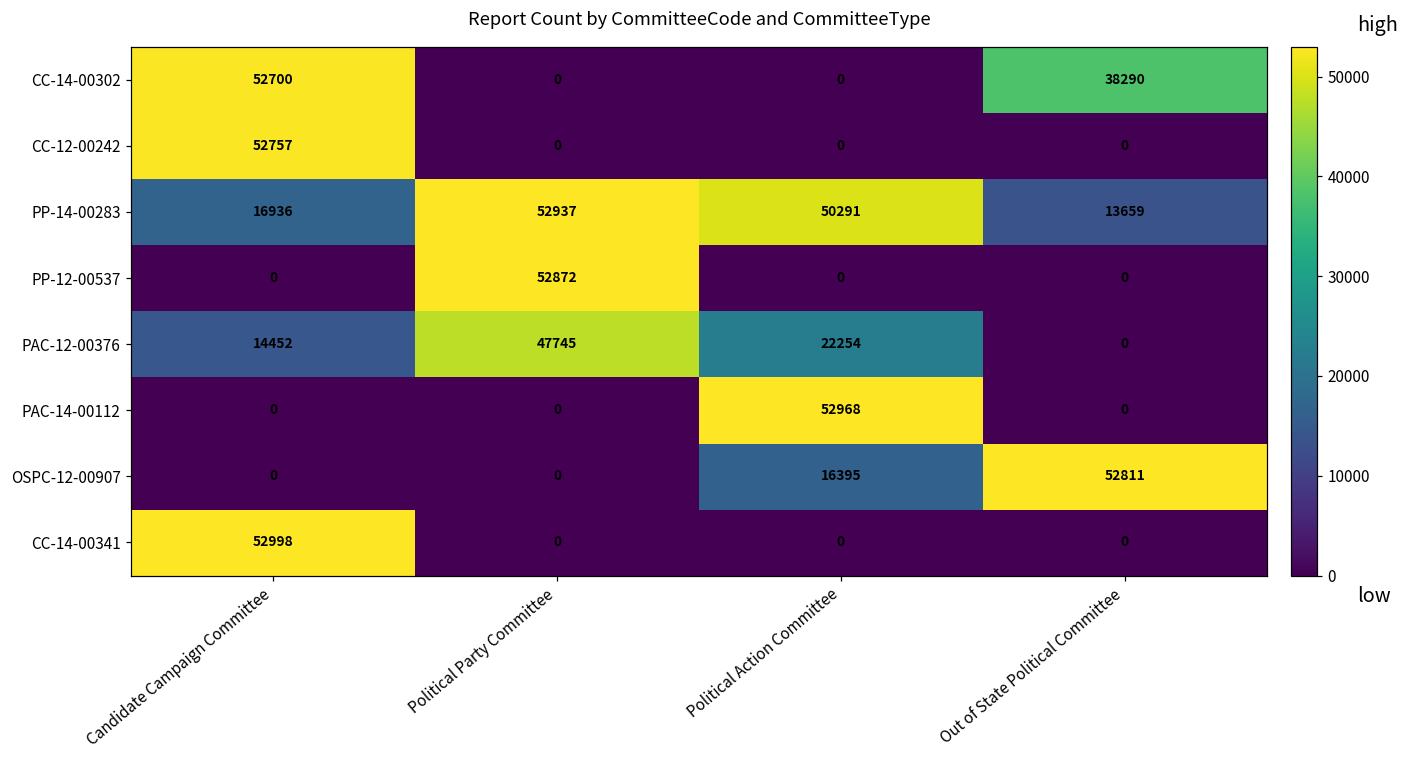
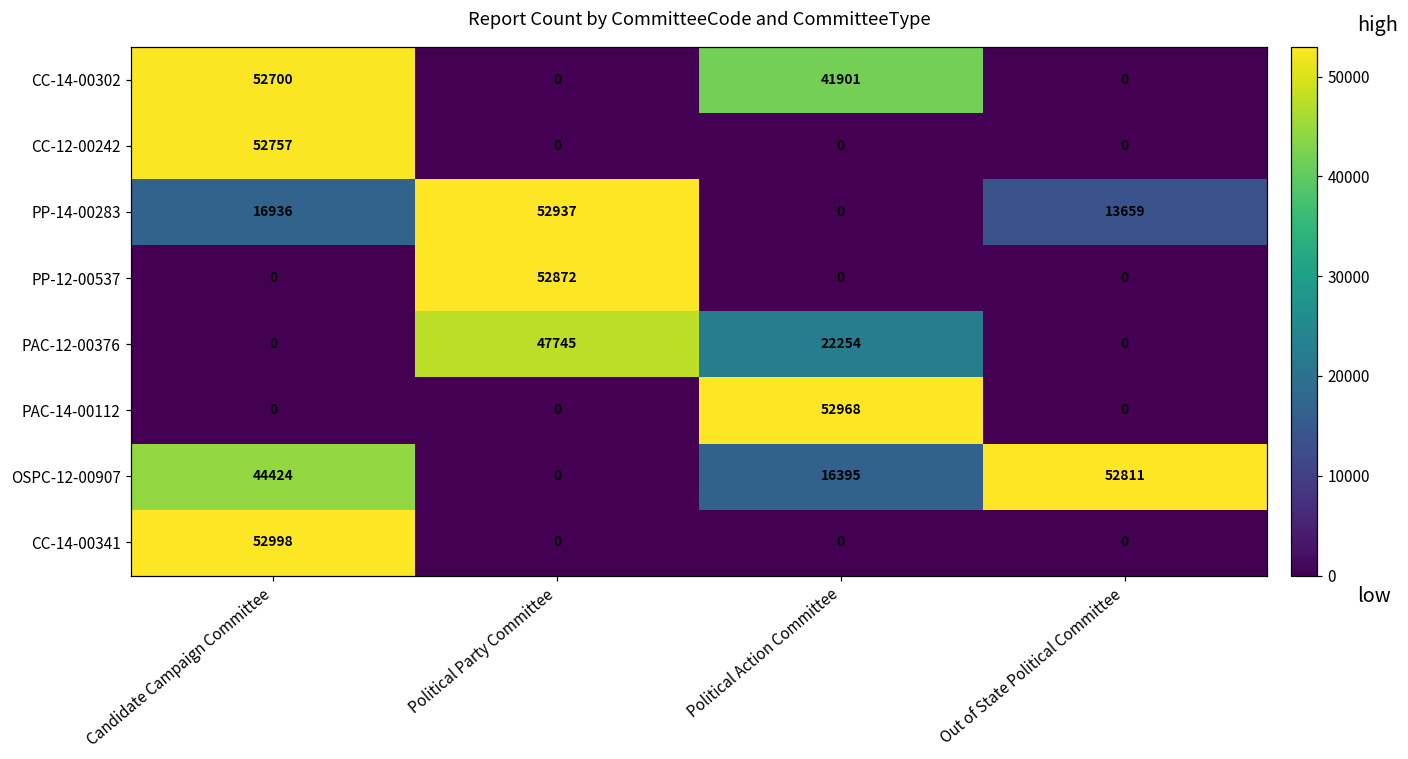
  {
    "CC-14-00302": {
      "Candidate Campaign Committee": 52700,
      "Political Party Committee": 0,
-     "Political Action Committee": 0,
-     "Out of State Political Committee": 38290
+     "Political Action Committee": 41901,
+     "Out of State Political Committee": 0
    },
    "CC-12-00242": {
      "Candidate Campaign Committee": 52757,
      "Political Party Committee": 0,
      "Political Action Committee": 0,
      "Out of State Political Committee": 0
    },
    "PP-14-00283": {
      "Candidate Campaign Committee": 16936,
      "Political Party Committee": 52937,
-     "Political Action Committee": 50291,
+     "Political Action Committee": 0,
      "Out of State Political Committee": 13659
    },
    "PP-12-00537": {
      "Candidate Campaign Committee": 0,
      "Political Party Committee": 52872,
      "Political Action Committee": 0,
      "Out of State Political Committee": 0
    },
    "PAC-12-00376": {
-     "Candidate Campaign Committee": 14452,
+     "Candidate Campaign Committee": 0,
      "Political Party Committee": 47745,
      "Political Action Committee": 22254,
      "Out of State Political Committee": 0
    },
    "PAC-14-00112": {
      "Candidate Campaign Committee": 0,
      "Political Party Committee": 0,
      "Political Action Committee": 52968,
      "Out of State Political Committee": 0
    },
    "OSPC-12-00907": {
-     "Candidate Campaign Committee": 0,
+     "Candidate Campaign Committee": 44424,
      "Political Party Committee": 0,
      "Political Action Committee": 16395,
      "Out of State Political Committee": 52811
    },
    "CC-14-00341": {
      "Candidate Campaign Committee": 52998,
      "Political Party Committee": 0,
      "Political Action Committee": 0,
      "Out of State Political Committee": 0
    }
  }
